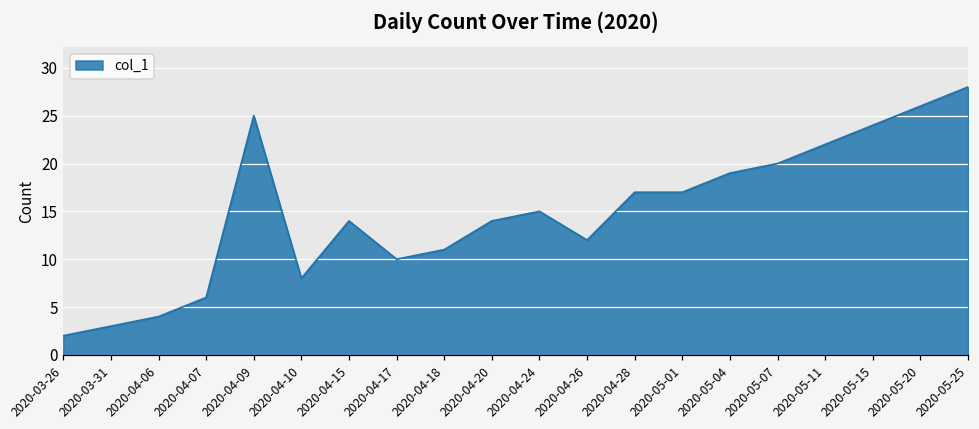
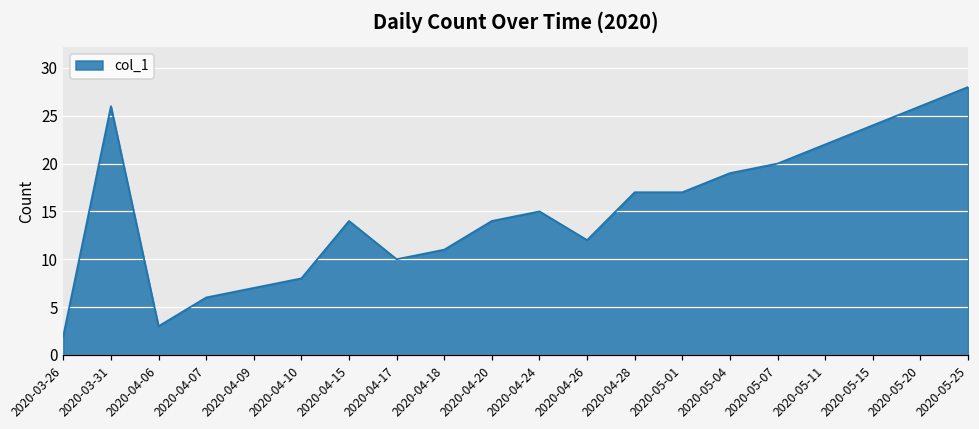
  {
    "2020-03-26": 2,
-   "2020-03-31": 3,
-   "2020-04-06": 4,
+   "2020-03-31": 26,
+   "2020-04-06": 3,
    "2020-04-07": 6,
-   "2020-04-09": 25,
+   "2020-04-09": 7,
    "2020-04-10": 8,
    "2020-04-15": 14,
    "2020-04-17": 10,
    "2020-04-18": 11,
    "2020-04-20": 14,
    "2020-04-24": 15,
    "2020-04-26": 12,
    "2020-04-28": 17,
    "2020-05-01": 17,
    "2020-05-04": 19,
    "2020-05-07": 20,
    "2020-05-11": 22,
    "2020-05-15": 24,
    "2020-05-20": 26,
    "2020-05-25": 28
  }
